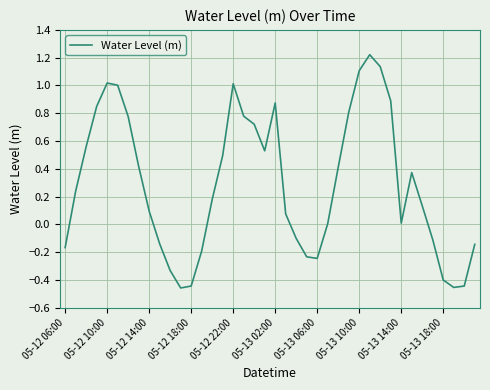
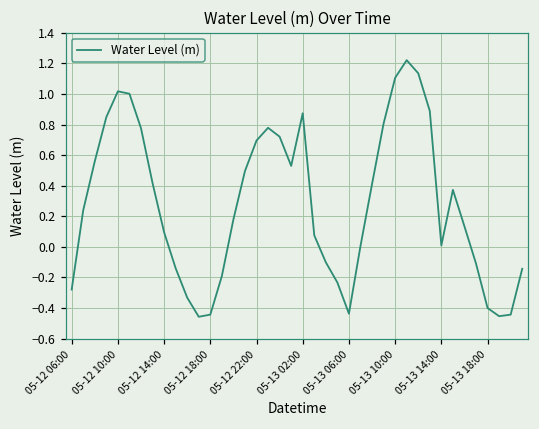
  {
-   "05-12 06:00": -0.17,
+   "05-12 06:00": -0.28,
    "05-12 10:00": 1.02,
    "05-12 14:00": 0.10,
    "05-12 18:00": -0.44,
-   "05-12 22:00": 1.01,
+   "05-12 22:00": 0.70,
    "05-13 02:00": 0.87,
-   "05-13 06:00": -0.24,
+   "05-13 06:00": -0.44,
    "05-13 10:00": 1.11,
    "05-13 14:00": 0.01,
    "05-13 18:00": -0.40
  }
